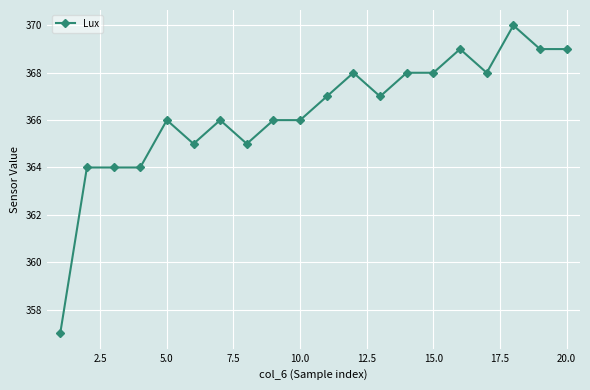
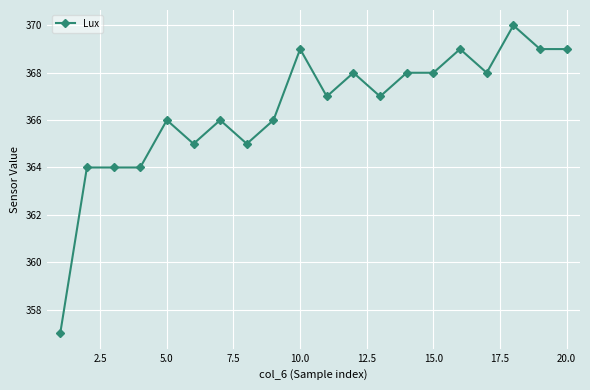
  {
    "5.0": 366,
-   "10.0": 366,
+   "10.0": 369,
    "15.0": 368,
    "20.0": 369
  }
